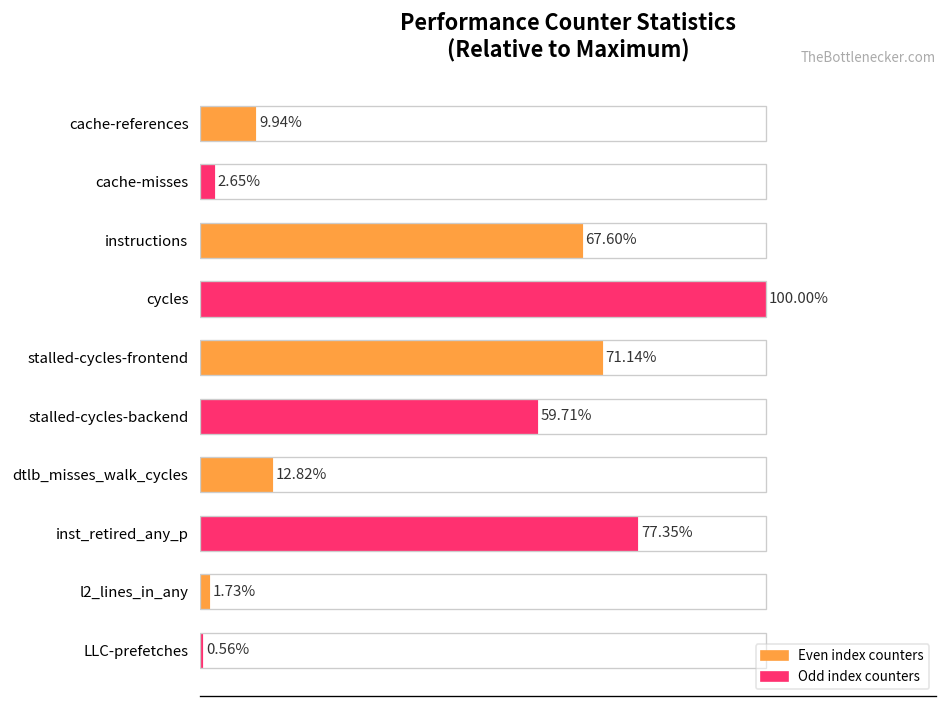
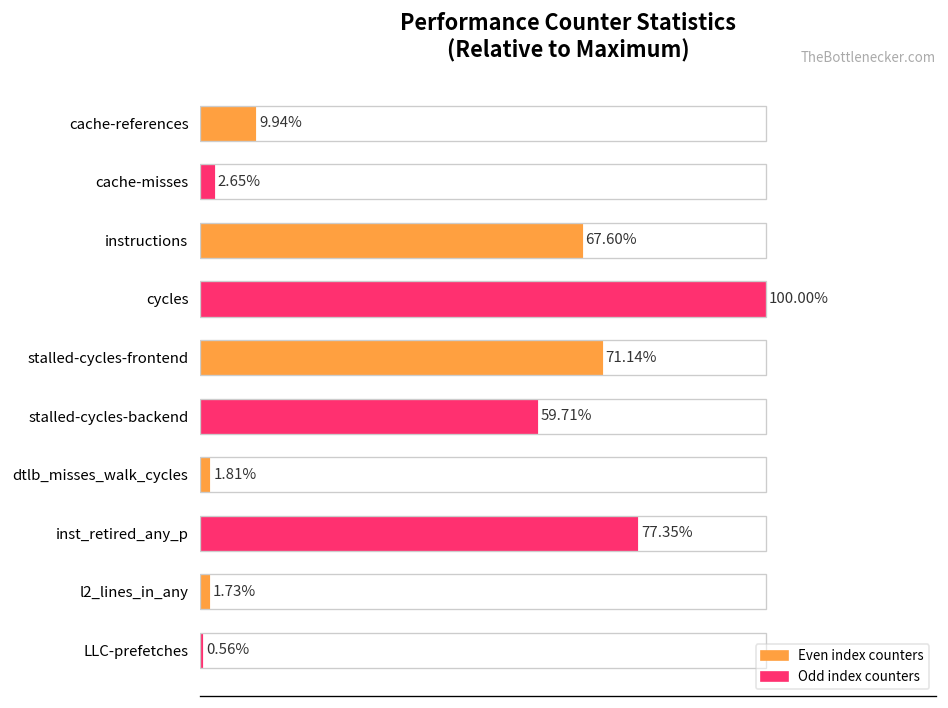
  {
    "cache-references": "9.94%",
    "cache-misses": "2.65%",
    "instructions": "67.60%",
    "cycles": "100.00%",
    "stalled-cycles-frontend": "71.14%",
    "stalled-cycles-backend": "59.71%",
-   "dtlb_misses_walk_cycles": "12.82%",
+   "dtlb_misses_walk_cycles": "1.81%",
    "inst_retired_any_p": "77.35%",
    "l2_lines_in_any": "1.73%",
    "LLC-prefetches": "0.56%"
  }
